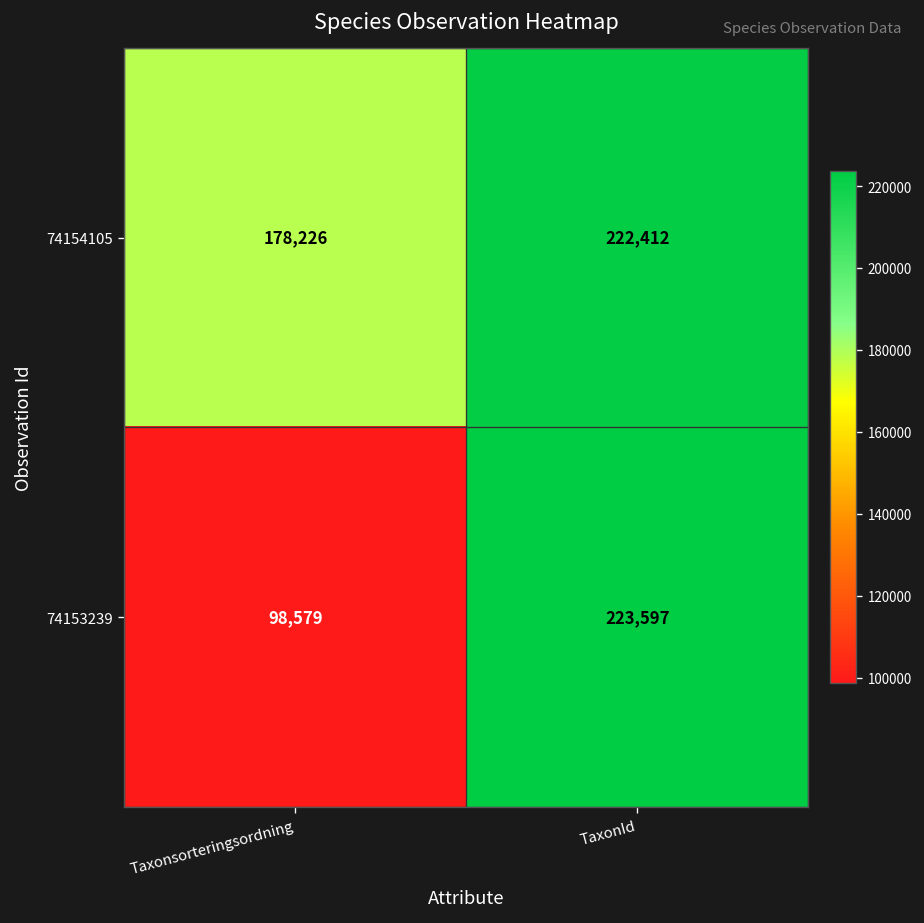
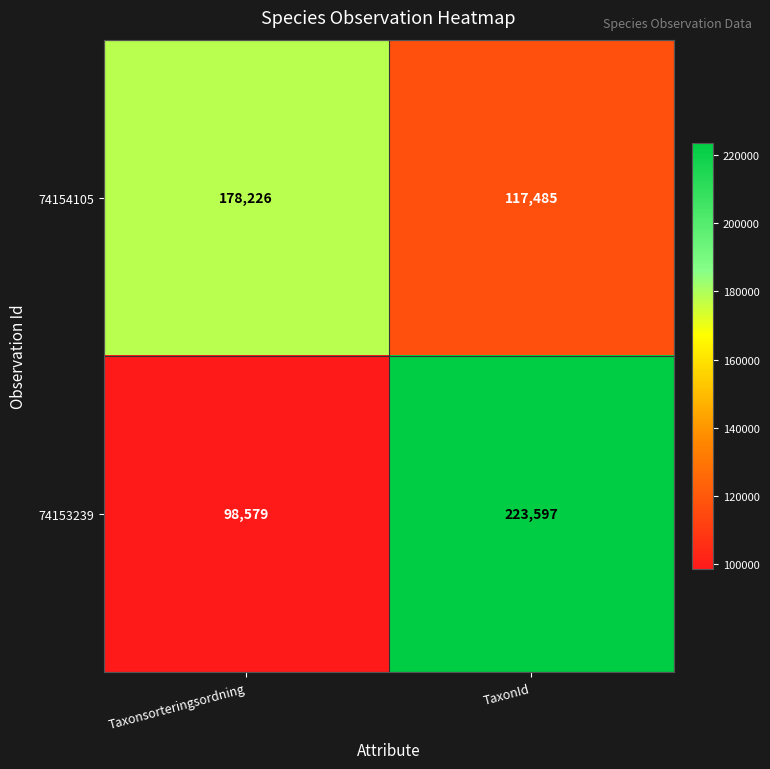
  {
    "74154105": {
      "Taxonsorteringsordning": "178,226",
-     "TaxonId": "222,412"
+     "TaxonId": "117,485"
    },
    "74153239": {
      "Taxonsorteringsordning": "98,579",
      "TaxonId": "223,597"
    }
  }
